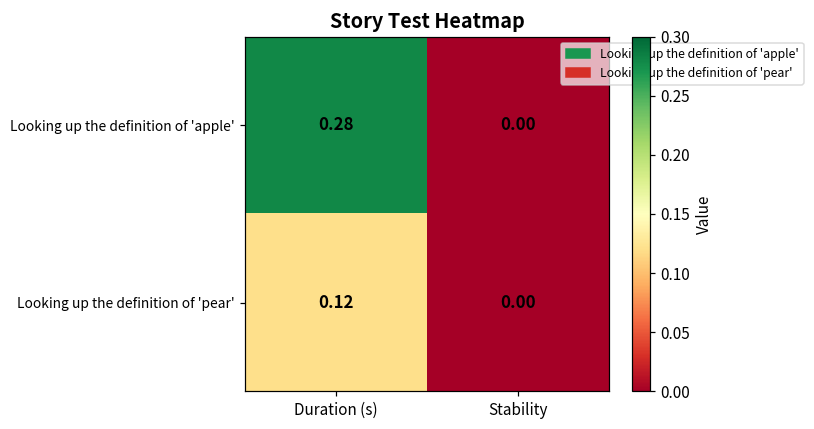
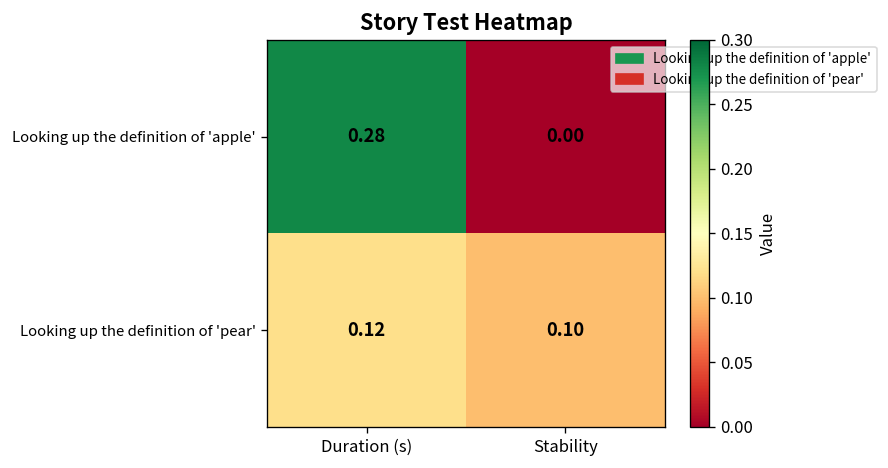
  {
    "Looking up the definition of 'apple'": {
      "Duration (s)": 0.28,
      "Stability": 0.00
    },
    "Looking up the definition of 'pear'": {
      "Duration (s)": 0.12,
-     "Stability": 0.00
+     "Stability": 0.10
    }
  }
